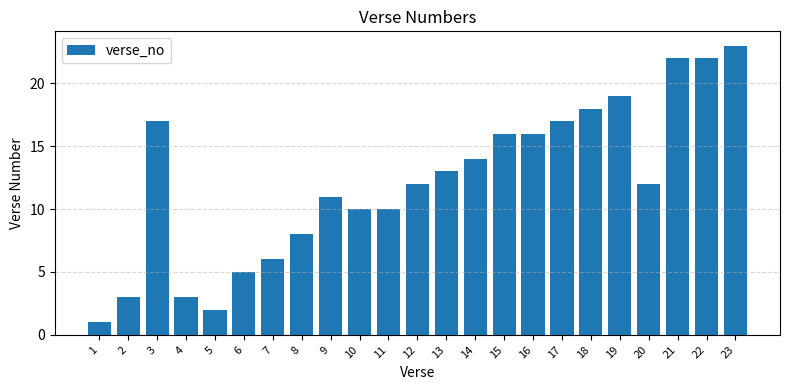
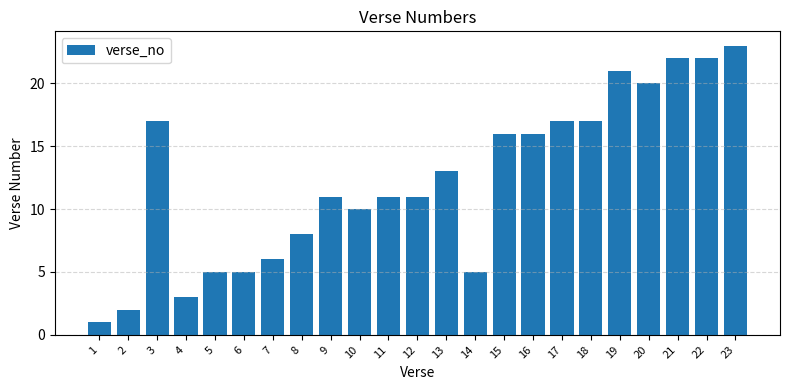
  {
    "1": 1,
-   "2": 3,
+   "2": 2,
    "3": 17,
    "4": 3,
-   "5": 2,
+   "5": 5,
    "6": 5,
    "7": 6,
    "8": 8,
    "9": 11,
    "10": 10,
-   "11": 10,
-   "12": 12,
+   "11": 11,
+   "12": 11,
    "13": 13,
-   "14": 14,
+   "14": 5,
    "15": 16,
    "16": 16,
    "17": 17,
-   "18": 18,
-   "19": 19,
-   "20": 12,
+   "18": 17,
+   "19": 21,
+   "20": 20,
    "21": 22,
    "22": 22,
    "23": 23
  }
